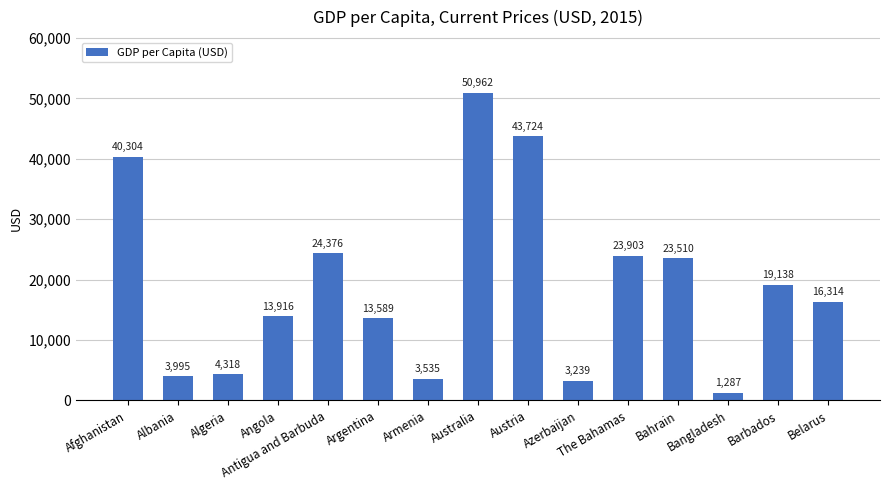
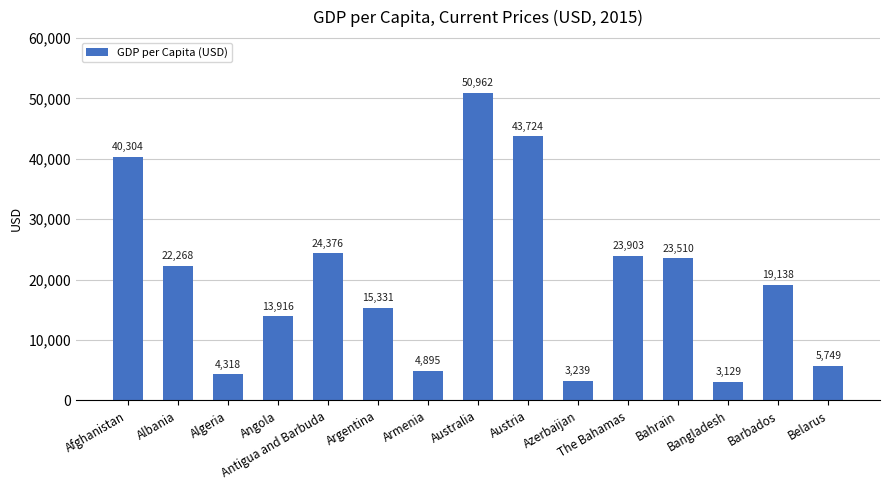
  {
    "Afghanistan": "40,304",
-   "Albania": "3,995",
+   "Albania": "22,268",
    "Algeria": "4,318",
    "Angola": "13,916",
    "Antigua and Barbuda": "24,376",
-   "Argentina": "13,589",
-   "Armenia": "3,535",
+   "Argentina": "15,331",
+   "Armenia": "4,895",
    "Australia": "50,962",
    "Austria": "43,724",
    "Azerbaijan": "3,239",
    "The Bahamas": "23,903",
    "Bahrain": "23,510",
-   "Bangladesh": "1,287",
+   "Bangladesh": "3,129",
    "Barbados": "19,138",
-   "Belarus": "16,314"
+   "Belarus": "5,749"
  }
